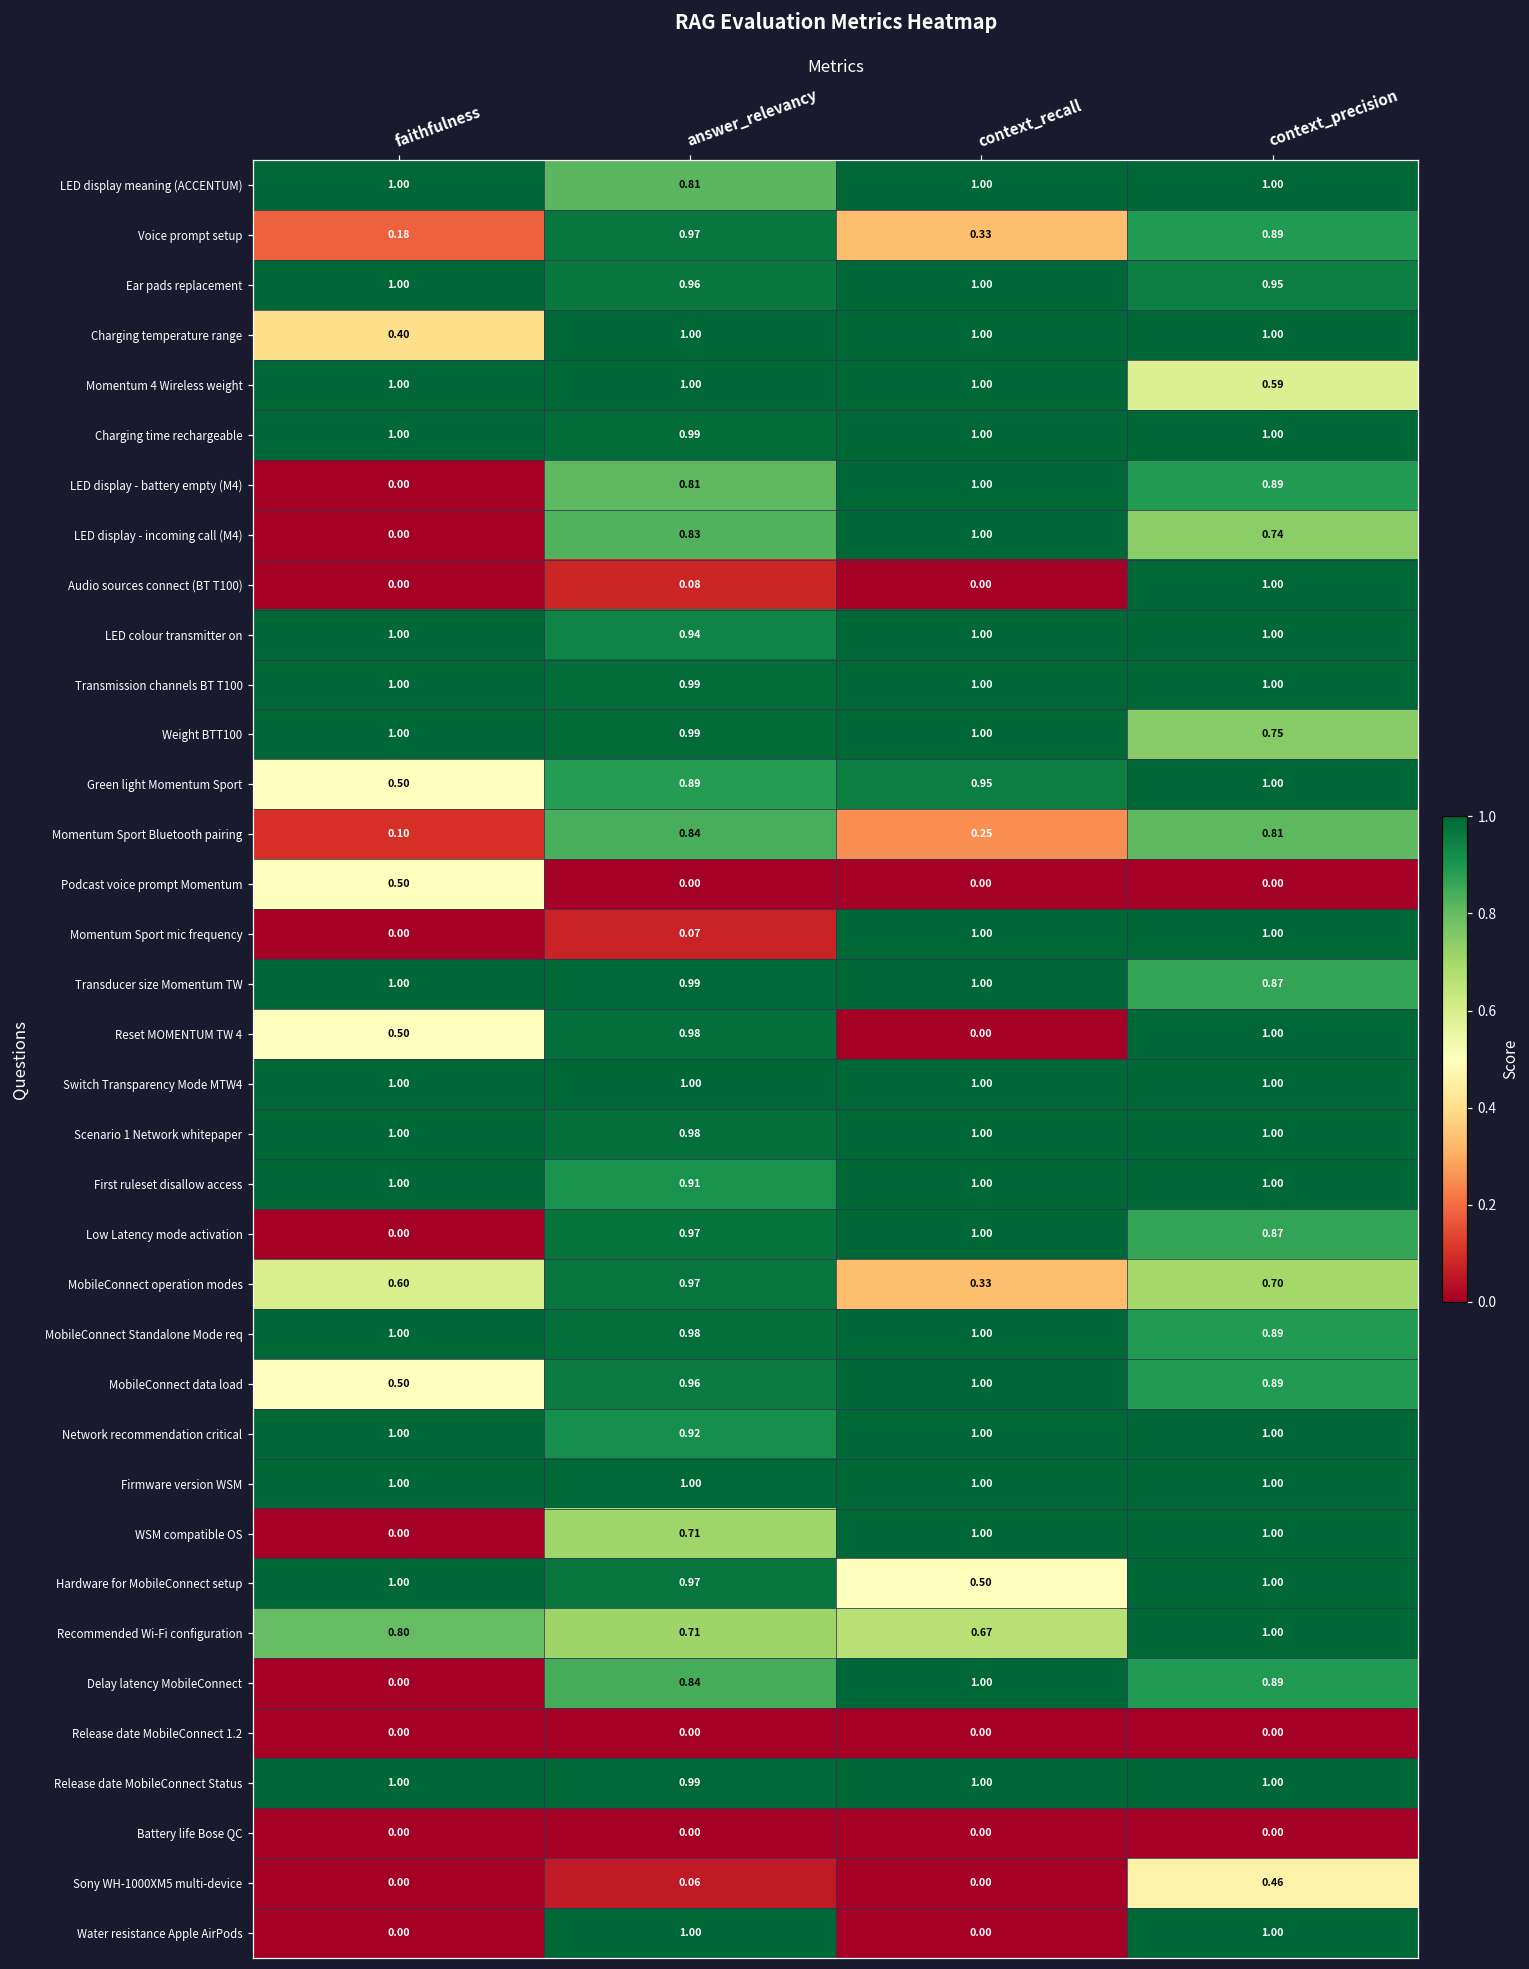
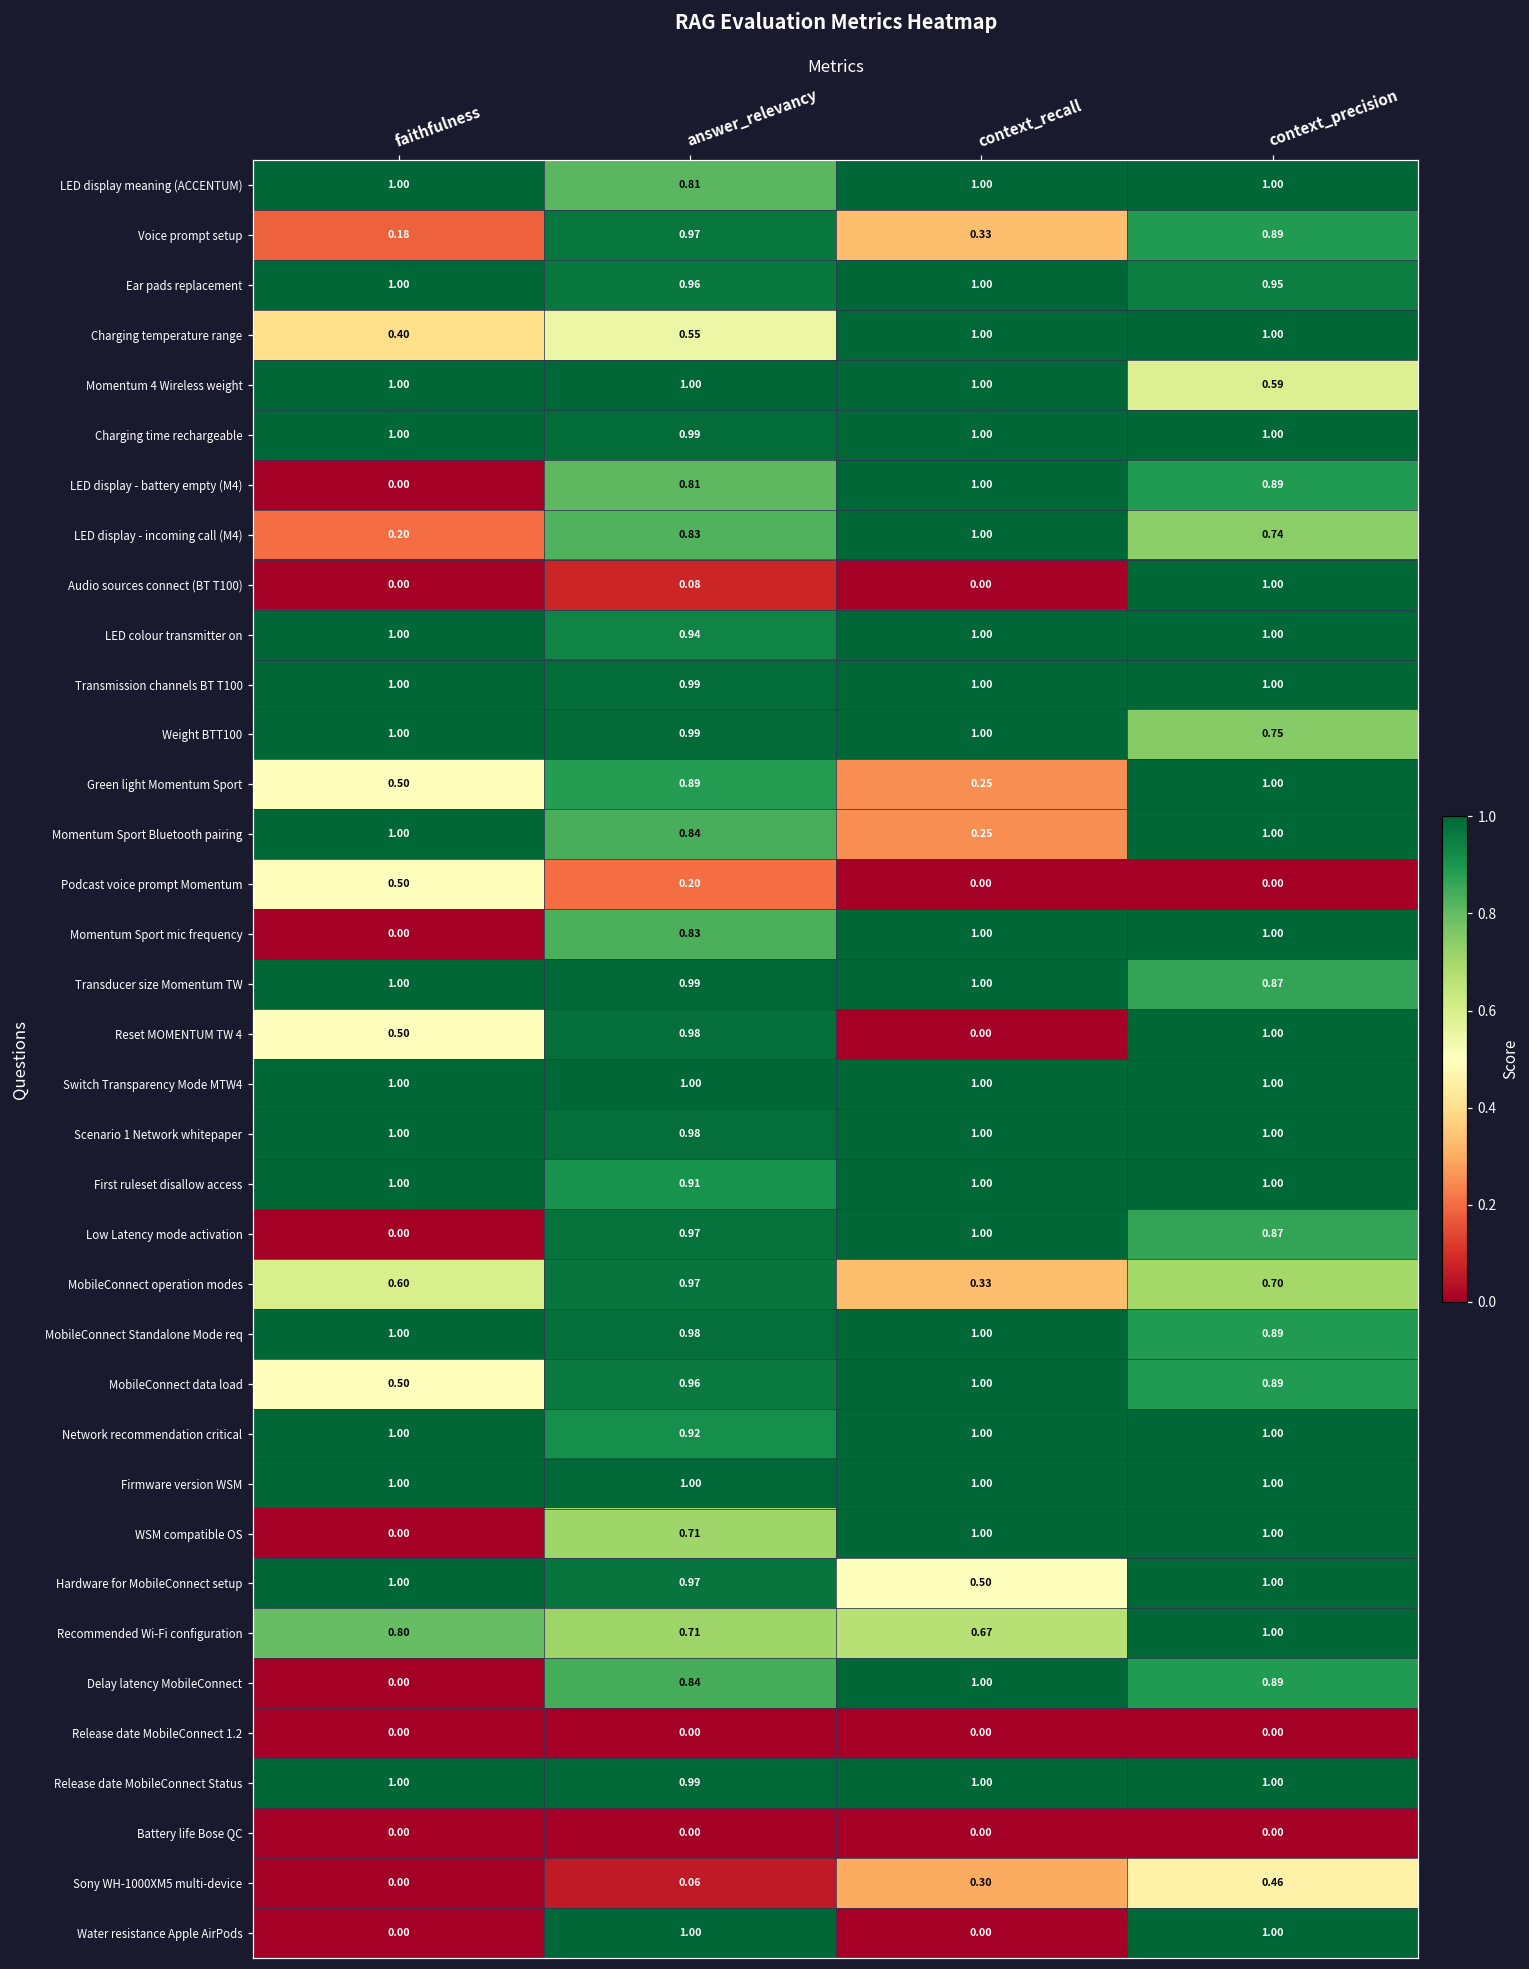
  {
    "LED display meaning (ACCENTUM)": {
      "faithfulness": 1.00,
      "answer_relevancy": 0.81,
      "context_recall": 1.00,
      "context_precision": 1.00
    },
    "Voice prompt setup": {
      "faithfulness": 0.18,
      "answer_relevancy": 0.97,
      "context_recall": 0.33,
      "context_precision": 0.89
    },
    "Ear pads replacement": {
      "faithfulness": 1.00,
      "answer_relevancy": 0.96,
      "context_recall": 1.00,
      "context_precision": 0.95
    },
    "Charging temperature range": {
      "faithfulness": 0.40,
-     "answer_relevancy": 1.00,
+     "answer_relevancy": 0.55,
      "context_recall": 1.00,
      "context_precision": 1.00
    },
    "Momentum 4 Wireless weight": {
      "faithfulness": 1.00,
      "answer_relevancy": 1.00,
      "context_recall": 1.00,
      "context_precision": 0.59
    },
    "Charging time rechargeable": {
      "faithfulness": 1.00,
      "answer_relevancy": 0.99,
      "context_recall": 1.00,
      "context_precision": 1.00
    },
    "LED display - battery empty (M4)": {
      "faithfulness": 0.00,
      "answer_relevancy": 0.81,
      "context_recall": 1.00,
      "context_precision": 0.89
    },
    "LED display - incoming call (M4)": {
-     "faithfulness": 0.00,
+     "faithfulness": 0.20,
      "answer_relevancy": 0.83,
      "context_recall": 1.00,
      "context_precision": 0.74
    },
    "Audio sources connect (BT T100)": {
      "faithfulness": 0.00,
      "answer_relevancy": 0.08,
      "context_recall": 0.00,
      "context_precision": 1.00
    },
    "LED colour transmitter on": {
      "faithfulness": 1.00,
      "answer_relevancy": 0.94,
      "context_recall": 1.00,
      "context_precision": 1.00
    },
    "Transmission channels BT T100": {
      "faithfulness": 1.00,
      "answer_relevancy": 0.99,
      "context_recall": 1.00,
      "context_precision": 1.00
    },
    "Weight BTT100": {
      "faithfulness": 1.00,
      "answer_relevancy": 0.99,
      "context_recall": 1.00,
      "context_precision": 0.75
    },
    "Green light Momentum Sport": {
      "faithfulness": 0.50,
      "answer_relevancy": 0.89,
-     "context_recall": 0.95,
+     "context_recall": 0.25,
      "context_precision": 1.00
    },
    "Momentum Sport Bluetooth pairing": {
-     "faithfulness": 0.10,
+     "faithfulness": 1.00,
      "answer_relevancy": 0.84,
      "context_recall": 0.25,
-     "context_precision": 0.81
+     "context_precision": 1.00
    },
    "Podcast voice prompt Momentum": {
      "faithfulness": 0.50,
-     "answer_relevancy": 0.00,
+     "answer_relevancy": 0.20,
      "context_recall": 0.00,
      "context_precision": 0.00
    },
    "Momentum Sport mic frequency": {
      "faithfulness": 0.00,
-     "answer_relevancy": 0.07,
+     "answer_relevancy": 0.83,
      "context_recall": 1.00,
      "context_precision": 1.00
    },
    "Transducer size Momentum TW": {
      "faithfulness": 1.00,
      "answer_relevancy": 0.99,
      "context_recall": 1.00,
      "context_precision": 0.87
    },
    "Reset MOMENTUM TW 4": {
      "faithfulness": 0.50,
      "answer_relevancy": 0.98,
      "context_recall": 0.00,
      "context_precision": 1.00
    },
    "Switch Transparency Mode MTW4": {
      "faithfulness": 1.00,
      "answer_relevancy": 1.00,
      "context_recall": 1.00,
      "context_precision": 1.00
    },
    "Scenario 1 Network whitepaper": {
      "faithfulness": 1.00,
      "answer_relevancy": 0.98,
      "context_recall": 1.00,
      "context_precision": 1.00
    },
    "First ruleset disallow access": {
      "faithfulness": 1.00,
      "answer_relevancy": 0.91,
      "context_recall": 1.00,
      "context_precision": 1.00
    },
    "Low Latency mode activation": {
      "faithfulness": 0.00,
      "answer_relevancy": 0.97,
      "context_recall": 1.00,
      "context_precision": 0.87
    },
    "MobileConnect operation modes": {
      "faithfulness": 0.60,
      "answer_relevancy": 0.97,
      "context_recall": 0.33,
      "context_precision": 0.70
    },
    "MobileConnect Standalone Mode req": {
      "faithfulness": 1.00,
      "answer_relevancy": 0.98,
      "context_recall": 1.00,
      "context_precision": 0.89
    },
    "MobileConnect data load": {
      "faithfulness": 0.50,
      "answer_relevancy": 0.96,
      "context_recall": 1.00,
      "context_precision": 0.89
    },
    "Network recommendation critical": {
      "faithfulness": 1.00,
      "answer_relevancy": 0.92,
      "context_recall": 1.00,
      "context_precision": 1.00
    },
    "Firmware version WSM": {
      "faithfulness": 1.00,
      "answer_relevancy": 1.00,
      "context_recall": 1.00,
      "context_precision": 1.00
    },
    "WSM compatible OS": {
      "faithfulness": 0.00,
      "answer_relevancy": 0.71,
      "context_recall": 1.00,
      "context_precision": 1.00
    },
    "Hardware for MobileConnect setup": {
      "faithfulness": 1.00,
      "answer_relevancy": 0.97,
      "context_recall": 0.50,
      "context_precision": 1.00
    },
    "Recommended Wi-Fi configuration": {
      "faithfulness": 0.80,
      "answer_relevancy": 0.71,
      "context_recall": 0.67,
      "context_precision": 1.00
    },
    "Delay latency MobileConnect": {
      "faithfulness": 0.00,
      "answer_relevancy": 0.84,
      "context_recall": 1.00,
      "context_precision": 0.89
    },
    "Release date MobileConnect 1.2": {
      "faithfulness": 0.00,
      "answer_relevancy": 0.00,
      "context_recall": 0.00,
      "context_precision": 0.00
    },
    "Release date MobileConnect Status": {
      "faithfulness": 1.00,
      "answer_relevancy": 0.99,
      "context_recall": 1.00,
      "context_precision": 1.00
    },
    "Battery life Bose QC": {
      "faithfulness": 0.00,
      "answer_relevancy": 0.00,
      "context_recall": 0.00,
      "context_precision": 0.00
    },
    "Sony WH-1000XM5 multi-device": {
      "faithfulness": 0.00,
      "answer_relevancy": 0.06,
-     "context_recall": 0.00,
+     "context_recall": 0.30,
      "context_precision": 0.46
    },
    "Water resistance Apple AirPods": {
      "faithfulness": 0.00,
      "answer_relevancy": 1.00,
      "context_recall": 0.00,
      "context_precision": 1.00
    }
  }
